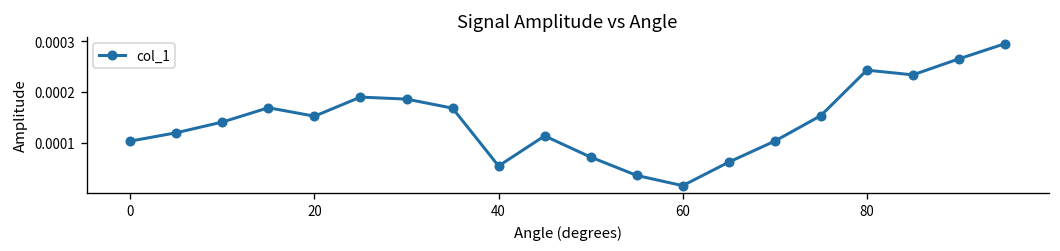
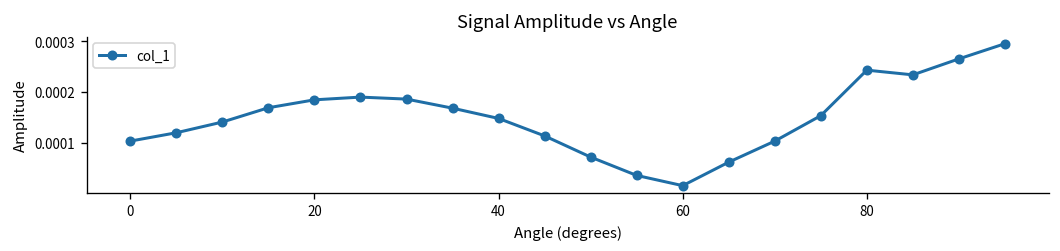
  {
    "0": 0.00010,
-   "20": 0.00015,
-   "40": 0.00005,
+   "20": 0.00018,
+   "40": 0.00015,
    "60": 0.00002,
    "80": 0.00024
  }
